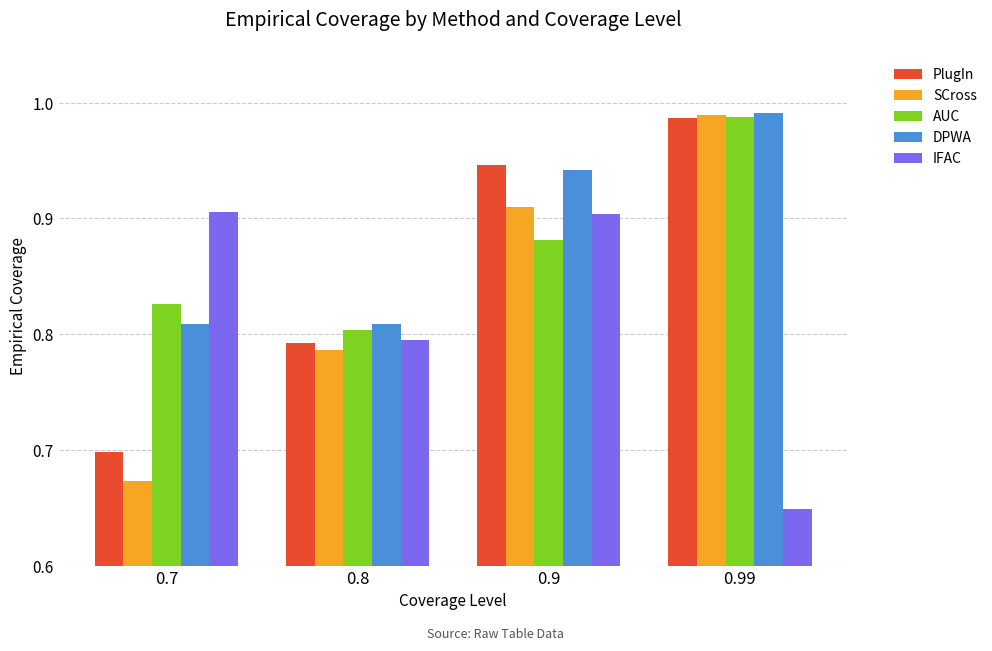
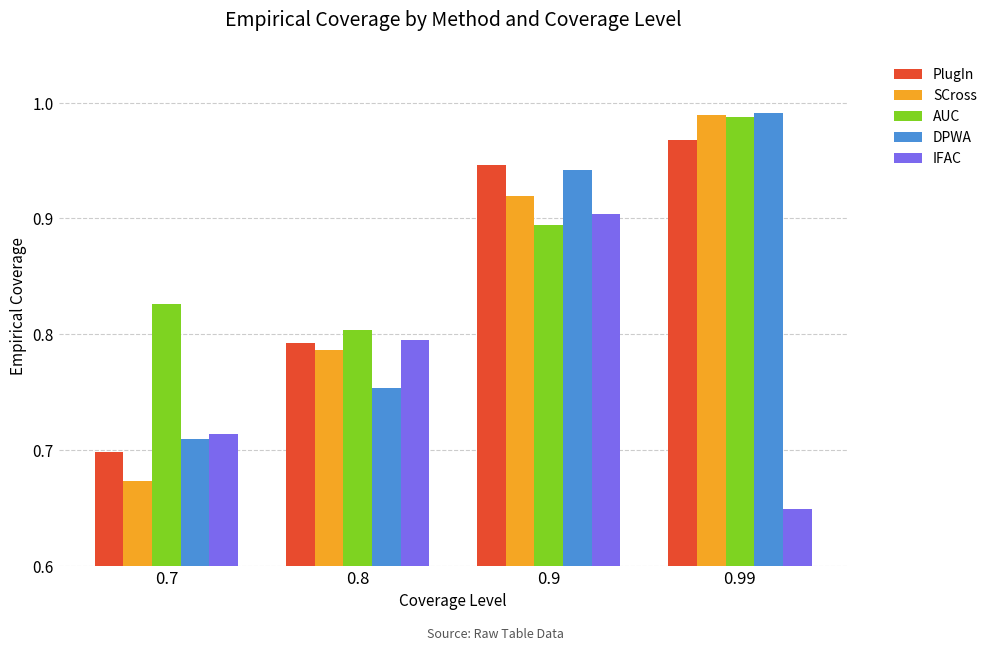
  {
    "PlugIn": {
      "0.7": 0.698,
      "0.8": 0.793,
      "0.9": 0.946,
-     "0.99": 0.987
+     "0.99": 0.968
    },
    "SCross": {
      "0.7": 0.673,
      "0.8": 0.786,
-     "0.9": 0.910,
+     "0.9": 0.919,
      "0.99": 0.989
    },
    "AUC": {
      "0.7": 0.826,
      "0.8": 0.804,
-     "0.9": 0.881,
+     "0.9": 0.894,
      "0.99": 0.987
    },
    "DPWA": {
-     "0.7": 0.809,
-     "0.8": 0.809,
+     "0.7": 0.709,
+     "0.8": 0.753,
      "0.9": 0.942,
      "0.99": 0.991
    },
    "IFAC": {
-     "0.7": 0.905,
+     "0.7": 0.714,
      "0.8": 0.795,
      "0.9": 0.904,
      "0.99": 0.649
    }
  }
